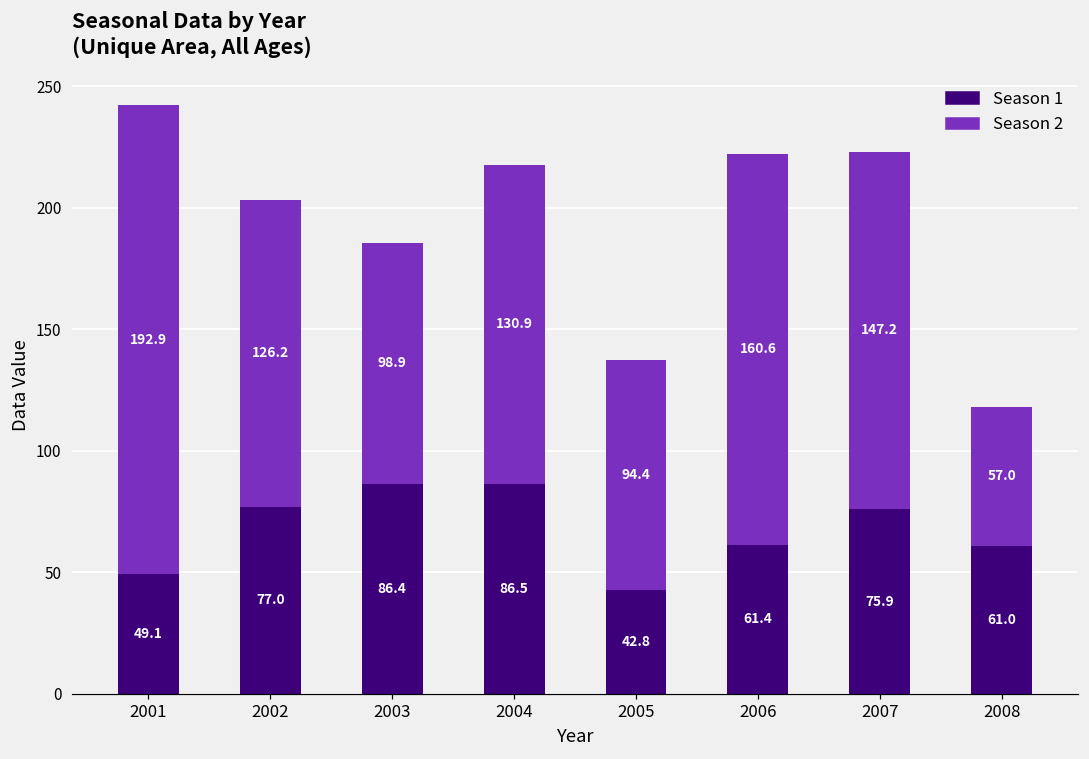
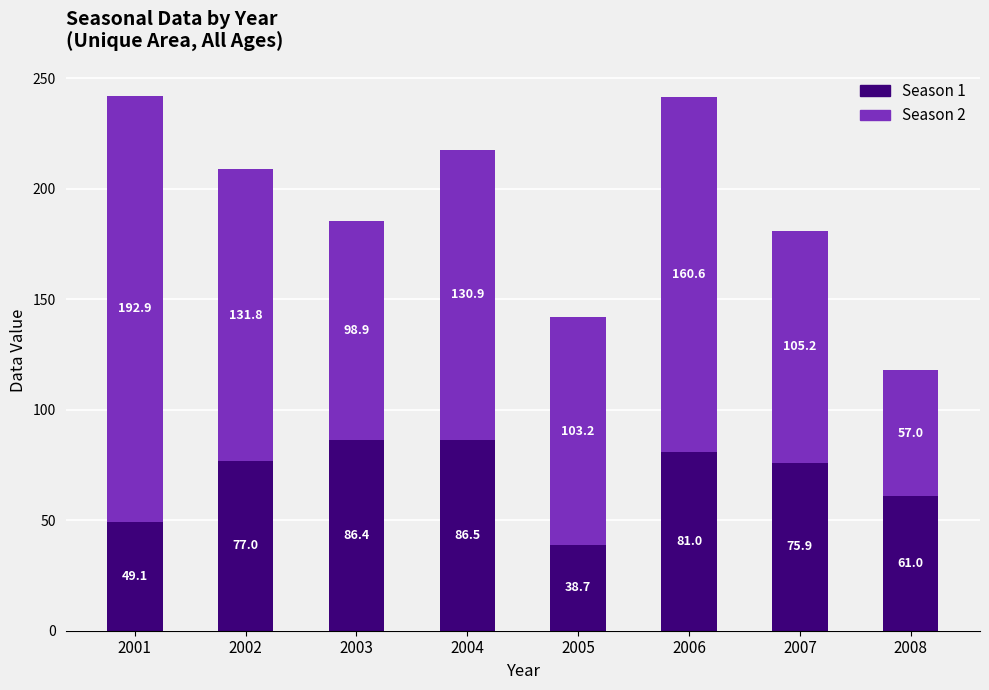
  {
    "Season 1": {
      "2001": 49.1,
      "2002": 77.0,
      "2003": 86.4,
      "2004": 86.5,
-     "2005": 42.8,
-     "2006": 61.4,
+     "2005": 38.7,
+     "2006": 81.0,
      "2007": 75.9,
      "2008": 61.0
    },
    "Season 2": {
      "2001": 192.9,
-     "2002": 126.2,
+     "2002": 131.8,
      "2003": 98.9,
      "2004": 130.9,
-     "2005": 94.4,
+     "2005": 103.2,
      "2006": 160.6,
-     "2007": 147.2,
+     "2007": 105.2,
      "2008": 57.0
    }
  }
